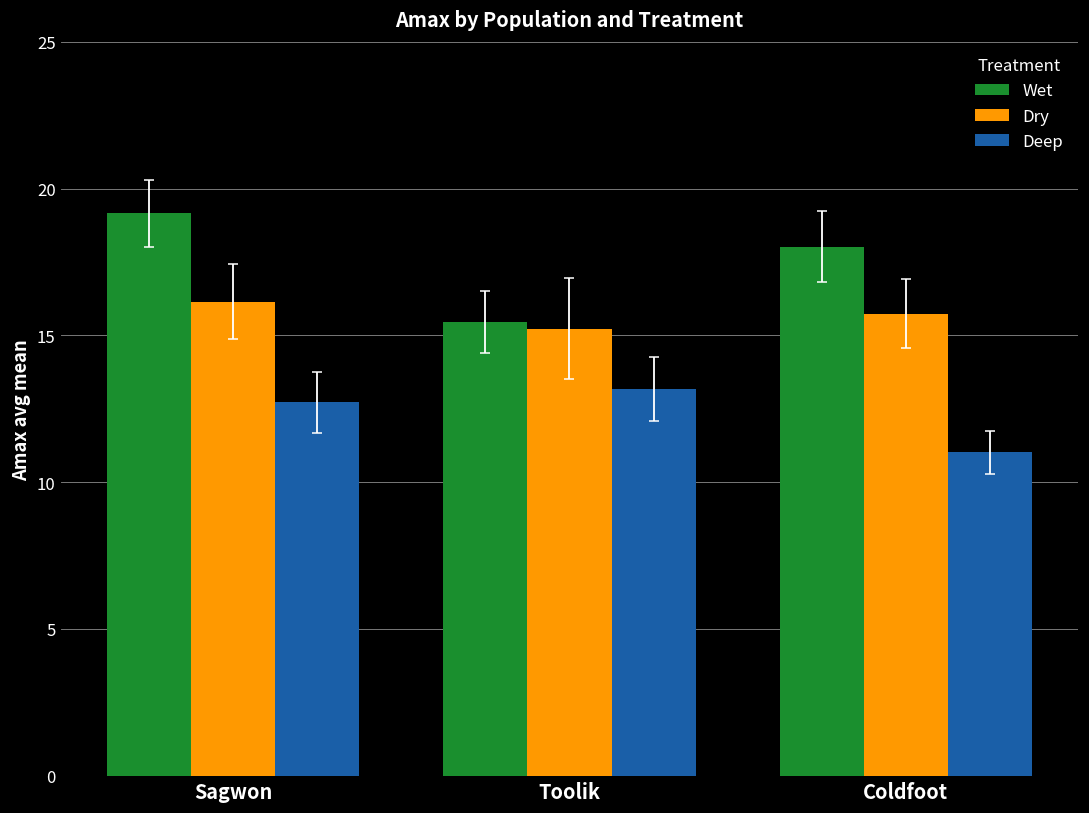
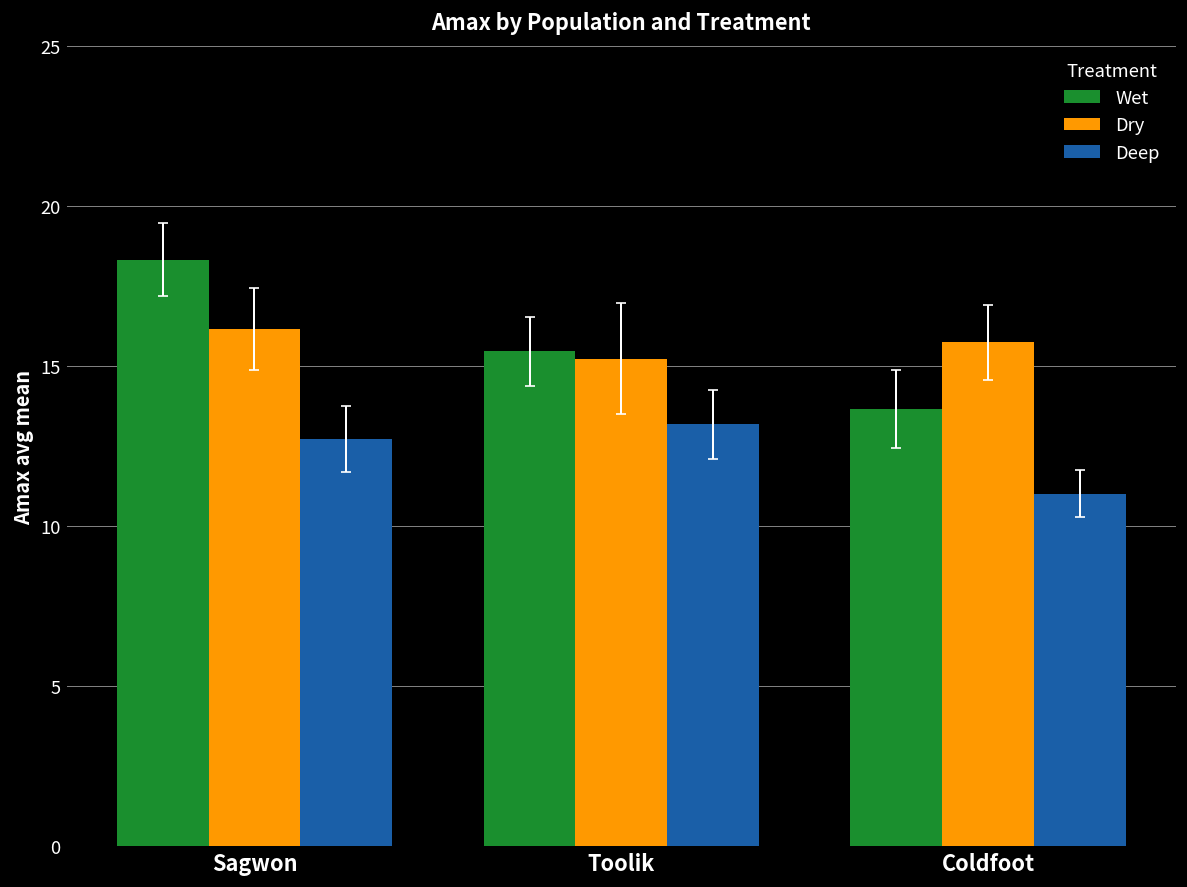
  {
    "Wet": {
-     "Sagwon": 19.2,
+     "Sagwon": 18.3,
      "Toolik": 15.5,
-     "Coldfoot": 18.0
+     "Coldfoot": 13.6
    },
    "Dry": {
      "Sagwon": 16.2,
      "Toolik": 15.2,
      "Coldfoot": 15.7
    }
  }
